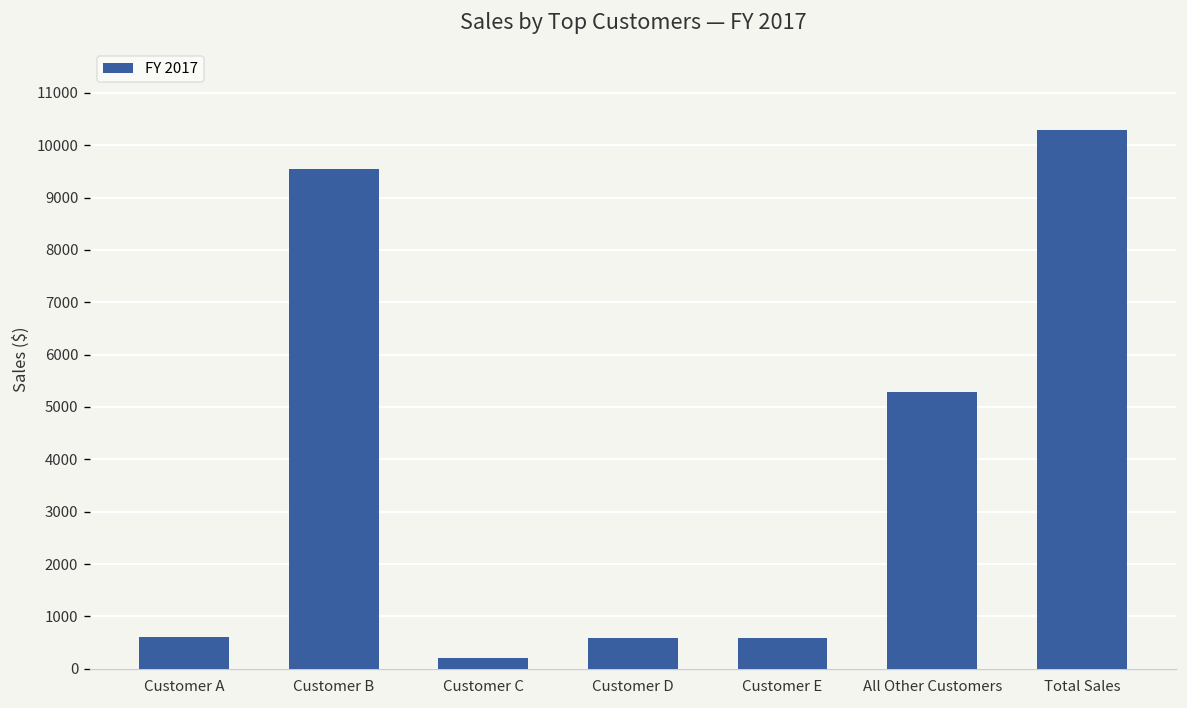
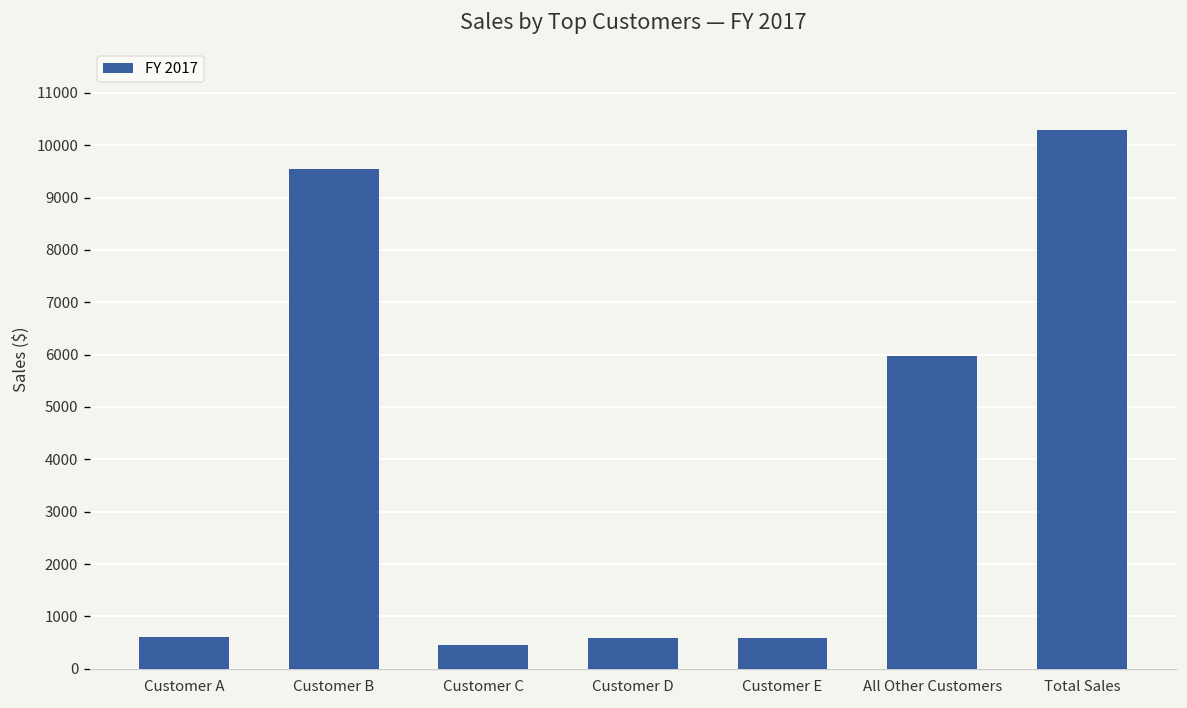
  {
    "Customer A": 600,
    "Customer B": 9600,
-   "Customer C": 200,
+   "Customer C": 400,
    "Customer D": 600,
    "Customer E": 600,
-   "All Other Customers": 5300,
+   "All Other Customers": 6000,
    "Total Sales": 10300
  }
